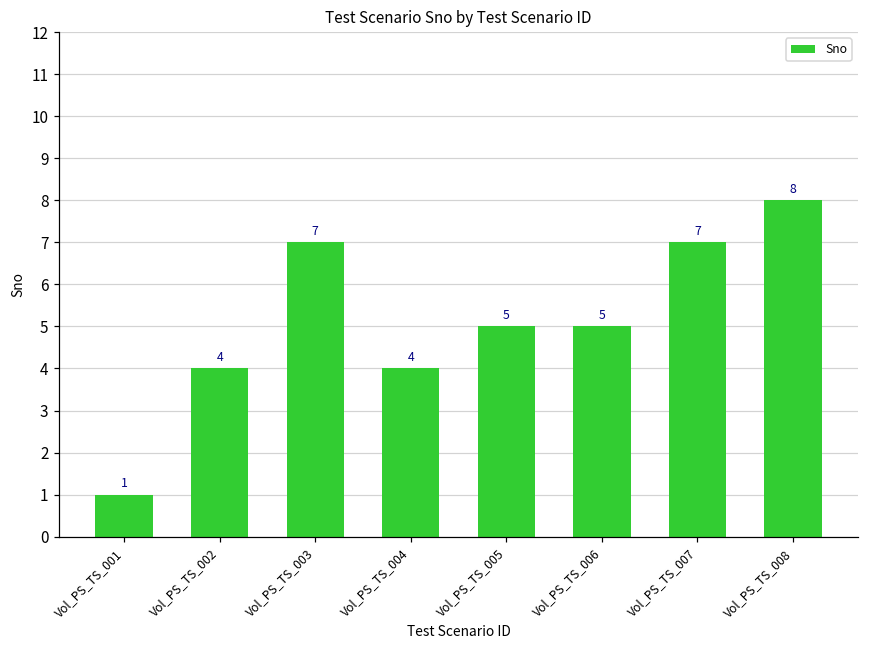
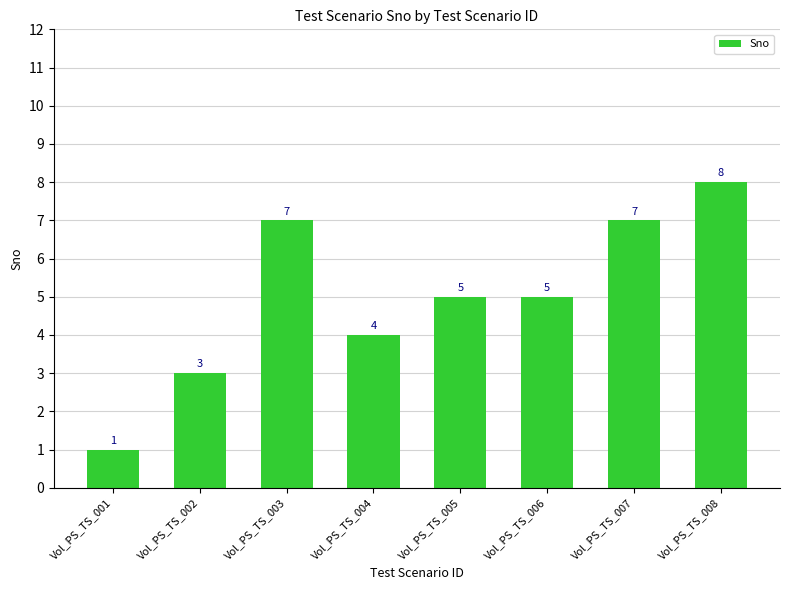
  {
    "Vol_PS_TS_001": 1,
-   "Vol_PS_TS_002": 4,
+   "Vol_PS_TS_002": 3,
    "Vol_PS_TS_003": 7,
    "Vol_PS_TS_004": 4,
    "Vol_PS_TS_005": 5,
    "Vol_PS_TS_006": 5,
    "Vol_PS_TS_007": 7,
    "Vol_PS_TS_008": 8
  }
